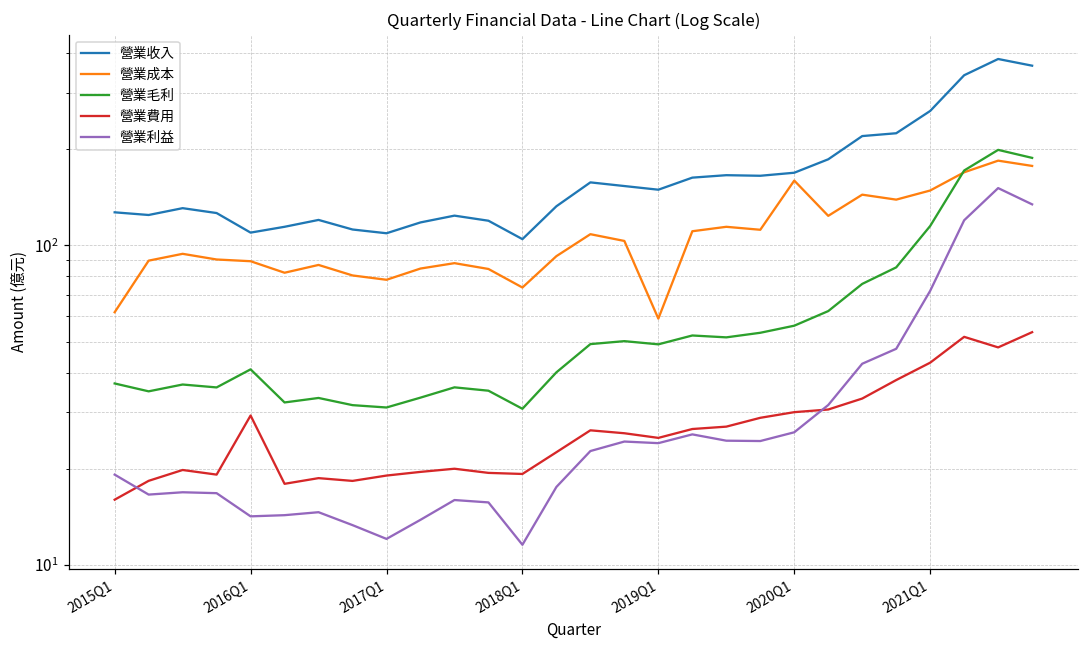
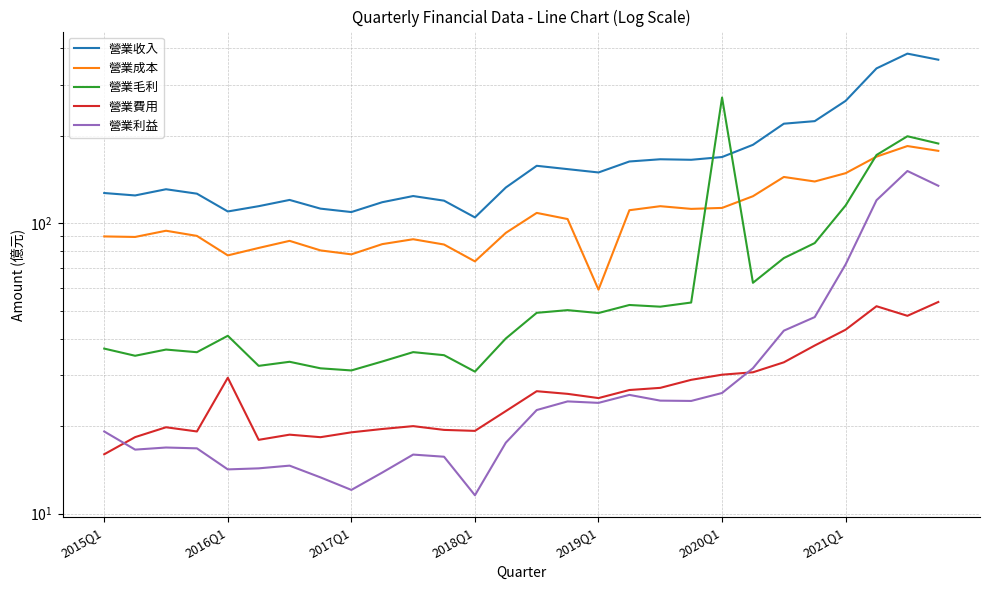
  {
    "營業收入": {
      "2015Q1": 130,
      "2016Q1": 110,
      "2017Q1": 109,
      "2018Q1": 105,
      "2019Q1": 150,
      "2020Q1": 170,
      "2021Q1": 260
    },
    "營業成本": {
-     "2015Q1": 62,
-     "2016Q1": 89,
+     "2015Q1": 90,
+     "2016Q1": 77,
      "2017Q1": 78,
      "2018Q1": 74,
      "2019Q1": 59,
-     "2020Q1": 160,
+     "2020Q1": 113,
      "2021Q1": 150
    },
    "營業毛利": {
      "2015Q1": 37,
      "2016Q1": 41,
      "2017Q1": 31,
      "2018Q1": 31,
      "2019Q1": 49,
-     "2020Q1": 56,
+     "2020Q1": 270,
      "2021Q1": 115
    },
    "營業費用": {
      "2015Q1": 16,
      "2016Q1": 29,
      "2017Q1": 19,
      "2018Q1": 19,
      "2019Q1": 25,
      "2020Q1": 30,
      "2021Q1": 43
    },
    "營業利益": {
      "2015Q1": 19,
      "2016Q1": 14,
      "2017Q1": 12,
      "2018Q1": 11.6,
      "2019Q1": 24,
      "2020Q1": 26,
      "2021Q1": 72
    }
  }
